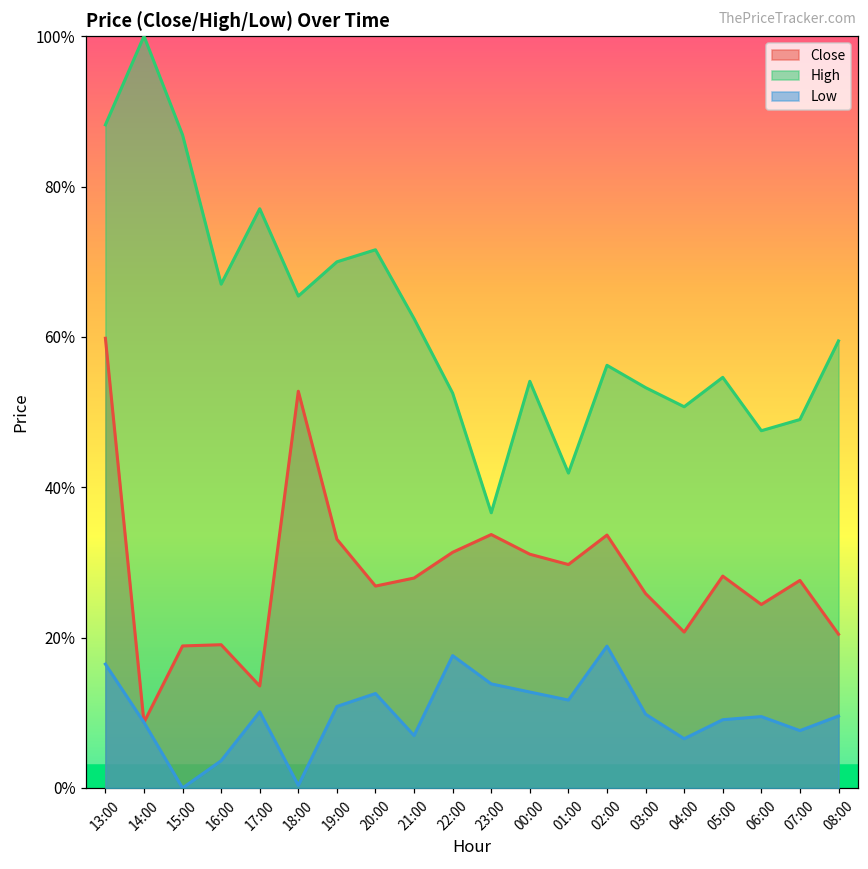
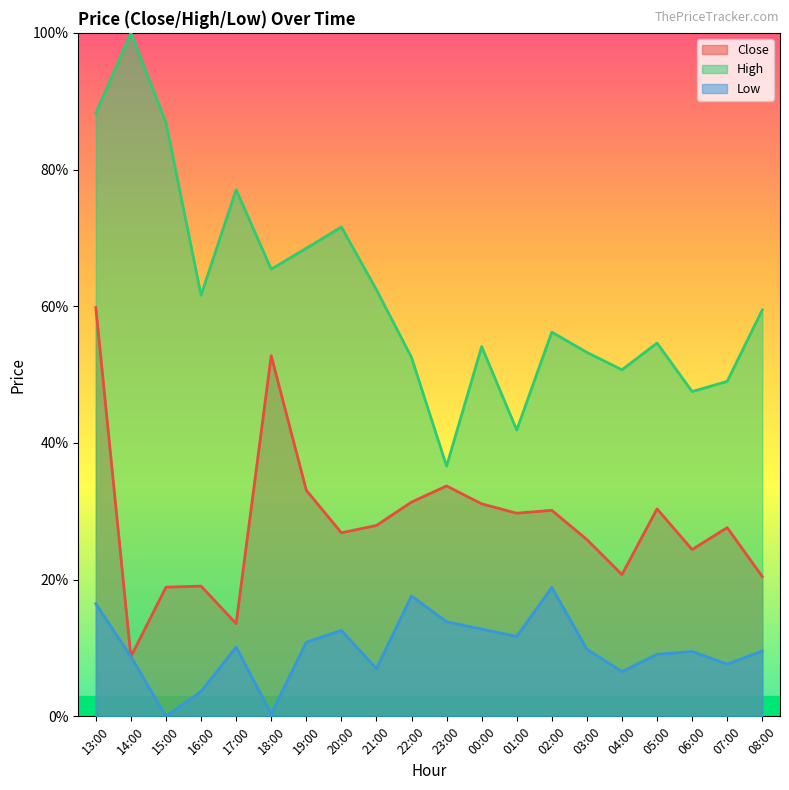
  {
    "Close": {
      "13:00": "60%",
      "15:00": "19%",
      "16:00": "19%",
      "17:00": "14%",
      "18:00": "53%",
      "19:00": "33%",
      "20:00": "27%",
      "21:00": "28%",
      "22:00": "31%",
      "23:00": "34%",
      "00:00": "31%",
      "01:00": "30%",
-     "02:00": "34%",
+     "02:00": "30%",
      "03:00": "26%",
      "04:00": "21%",
-     "05:00": "28%",
+     "05:00": "30%",
      "06:00": "24%",
      "07:00": "28%",
      "08:00": "20%"
    },
    "High": {
      "13:00": "88%",
      "14:00": "100%",
      "15:00": "87%",
-     "16:00": "67%",
+     "16:00": "62%",
      "17:00": "77%",
      "18:00": "65%",
-     "19:00": "70%",
+     "19:00": "68%",
      "20:00": "72%",
      "21:00": "62%",
      "22:00": "53%",
      "23:00": "37%",
      "00:00": "54%",
      "01:00": "42%",
      "02:00": "56%",
      "03:00": "53%",
      "04:00": "51%",
      "05:00": "55%",
      "06:00": "48%",
      "07:00": "49%",
      "08:00": "59%"
    },
    "Low": {
      "13:00": "16%",
      "16:00": "4%",
      "17:00": "10%",
      "19:00": "11%",
      "20:00": "13%",
      "21:00": "7%",
      "22:00": "18%",
      "23:00": "14%",
      "00:00": "13%",
      "01:00": "12%",
      "02:00": "19%",
      "03:00": "10%",
      "04:00": "7%",
      "05:00": "9%",
      "06:00": "9%",
      "07:00": "8%",
      "08:00": "10%"
    }
  }
